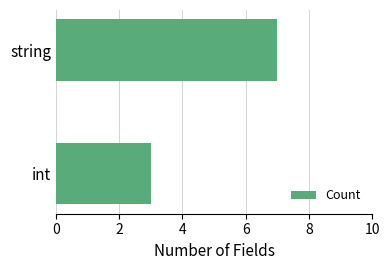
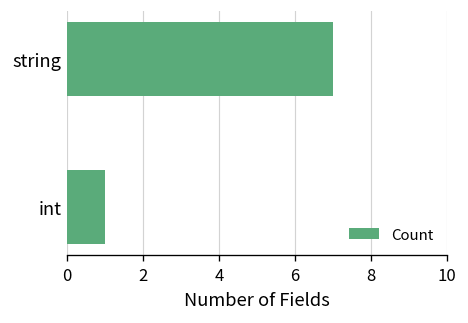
  {
    "string": 7,
-   "int": 3
+   "int": 1
  }
